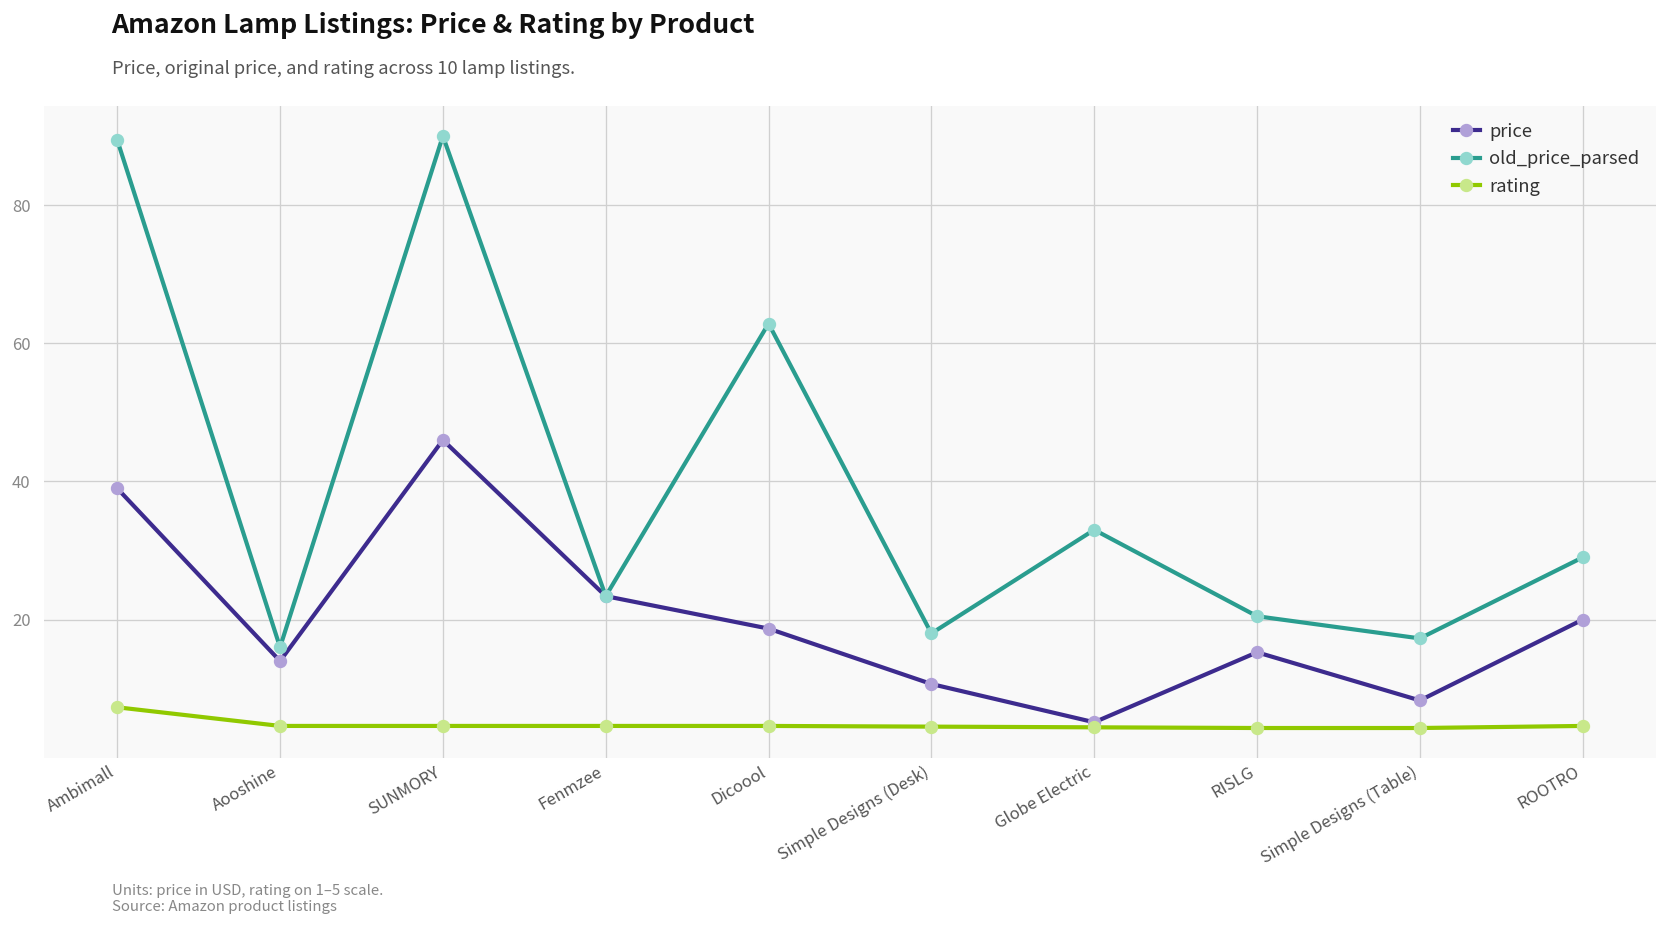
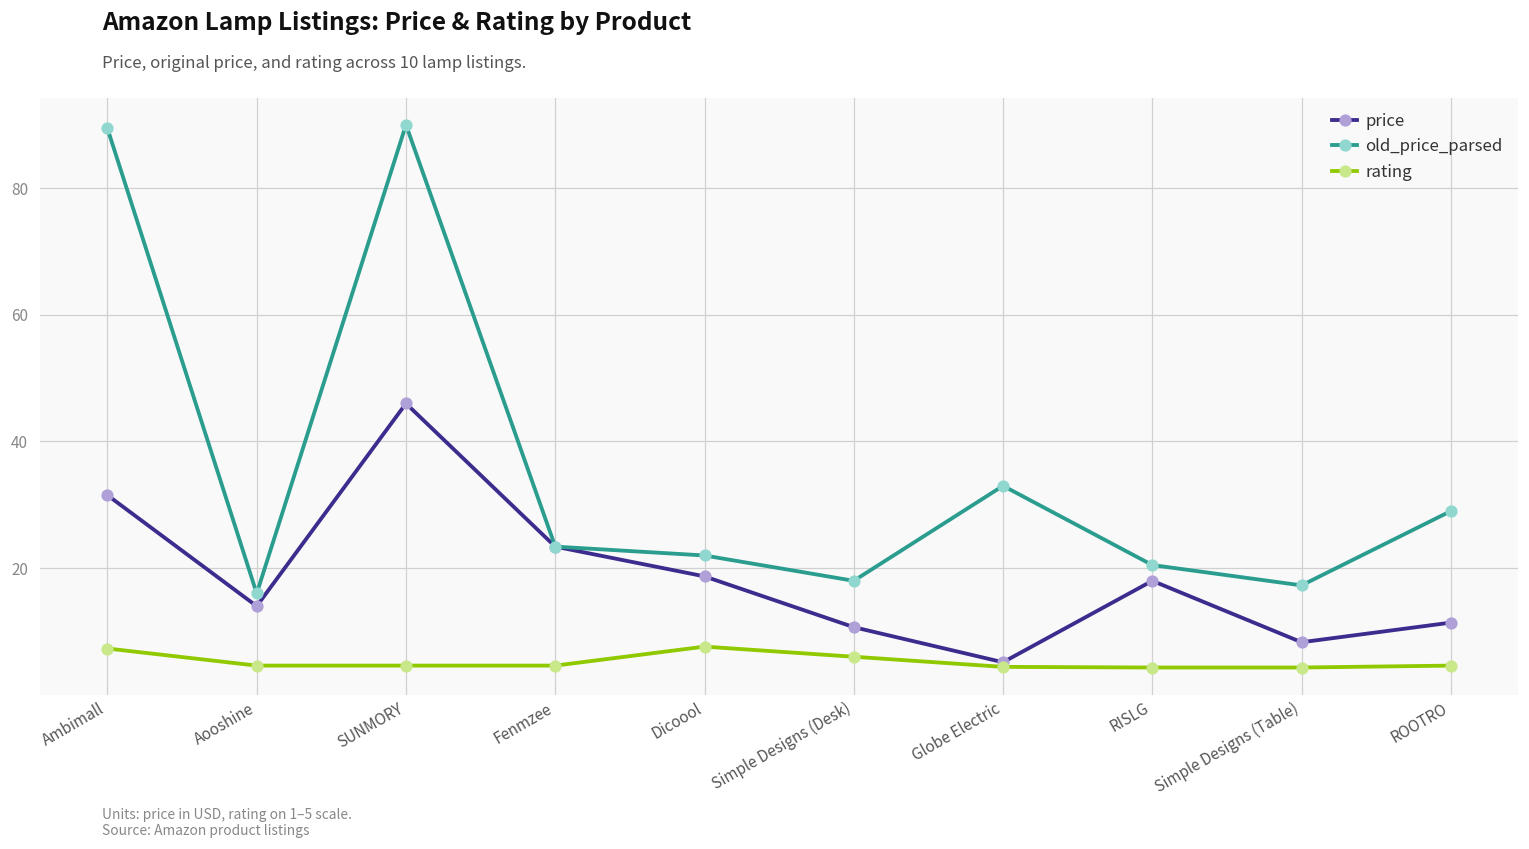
  {
    "price": {
-     "Ambimall": 39,
+     "Ambimall": 32,
      "Aooshine": 14,
      "SUNMORY": 46,
      "Dicoool": 19,
      "Simple Designs (Desk)": 11,
      "Globe Electric": 5,
-     "RISLG": 15,
+     "RISLG": 18,
      "Simple Designs (Table)": 8,
-     "ROOTRO": 20
+     "ROOTRO": 11
    },
    "old_price_parsed": {
      "Ambimall": 89,
      "Aooshine": 16,
      "SUNMORY": 90,
-     "Dicoool": 63,
+     "Dicoool": 22,
      "Simple Designs (Desk)": 18,
      "Globe Electric": 33,
      "RISLG": 20,
      "Simple Designs (Table)": 17,
      "ROOTRO": 29
    },
    "rating": {
      "Ambimall": 7,
      "Aooshine": 5,
      "SUNMORY": 5,
      "Fenmzee": 5,
-     "Dicoool": 5,
-     "Simple Designs (Desk)": 5,
+     "Dicoool": 8,
+     "Simple Designs (Desk)": 6,
      "Globe Electric": 4,
      "RISLG": 4,
      "Simple Designs (Table)": 4,
      "ROOTRO": 5
    }
  }
